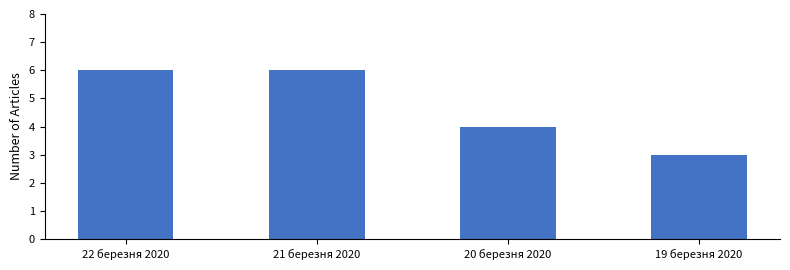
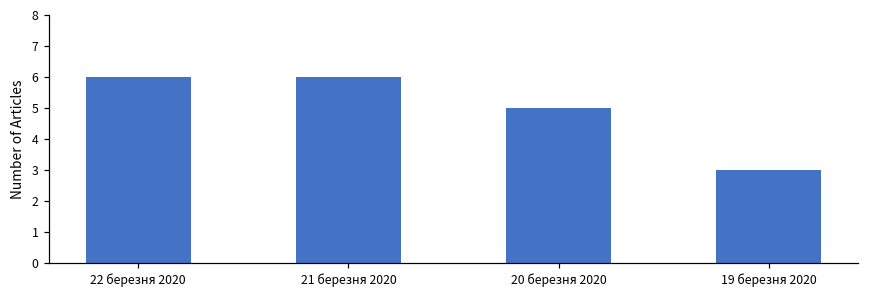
  {
    "22 березня 2020": 6,
    "21 березня 2020": 6,
-   "20 березня 2020": 4,
+   "20 березня 2020": 5,
    "19 березня 2020": 3
  }
